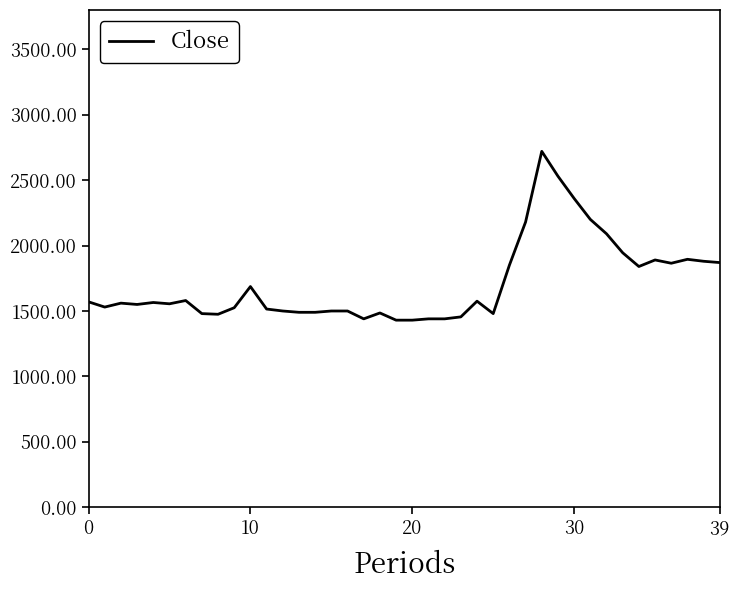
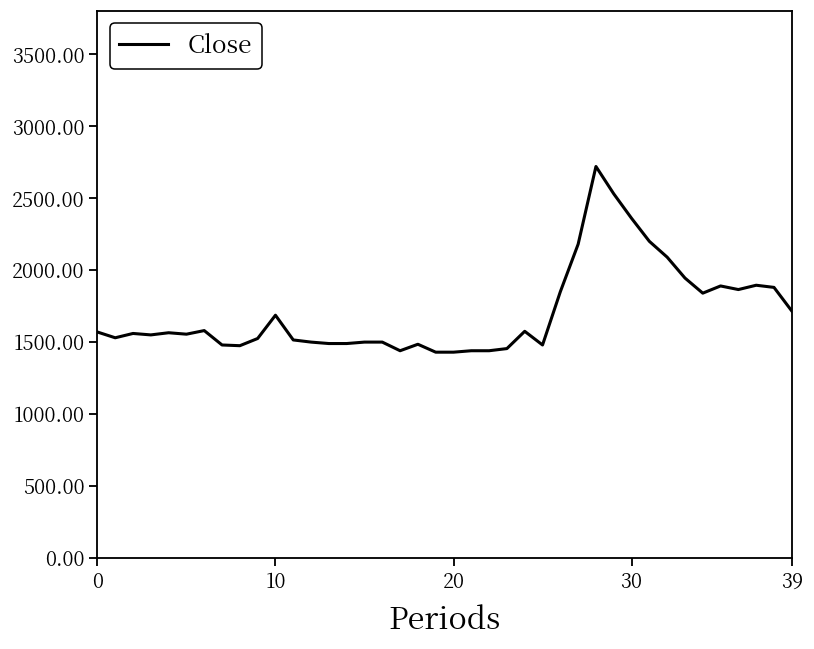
  {
    "0": 1570,
    "10": 1690,
    "20": 1430,
    "30": 2360,
-   "39": 1870
+   "39": 1720
  }
